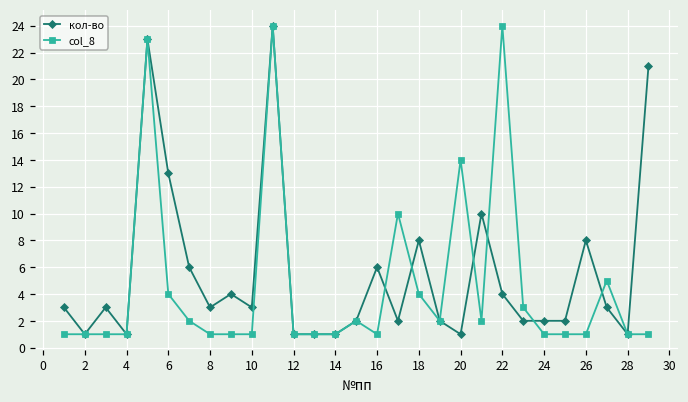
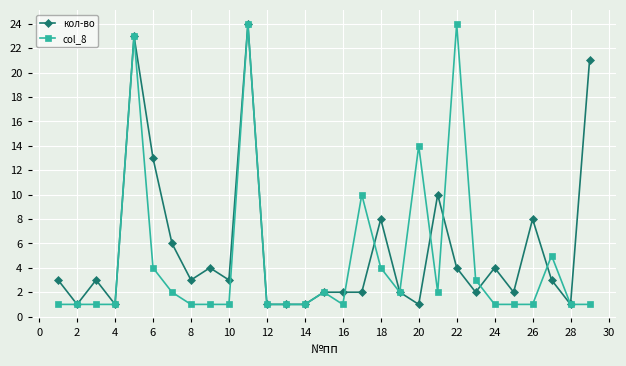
  {
    "кол-во": {
      "6": 13,
      "8": 3,
      "10": 3,
-     "16": 6,
+     "16": 2,
      "18": 8,
      "20": 1,
      "22": 4,
-     "24": 2,
+     "24": 4,
      "26": 8
    },
    "col_8": {
      "6": 4,
      "8": 1,
      "10": 1,
      "16": 1,
      "18": 4,
      "20": 14,
      "22": 24,
      "24": 1,
      "26": 1
    }
  }
